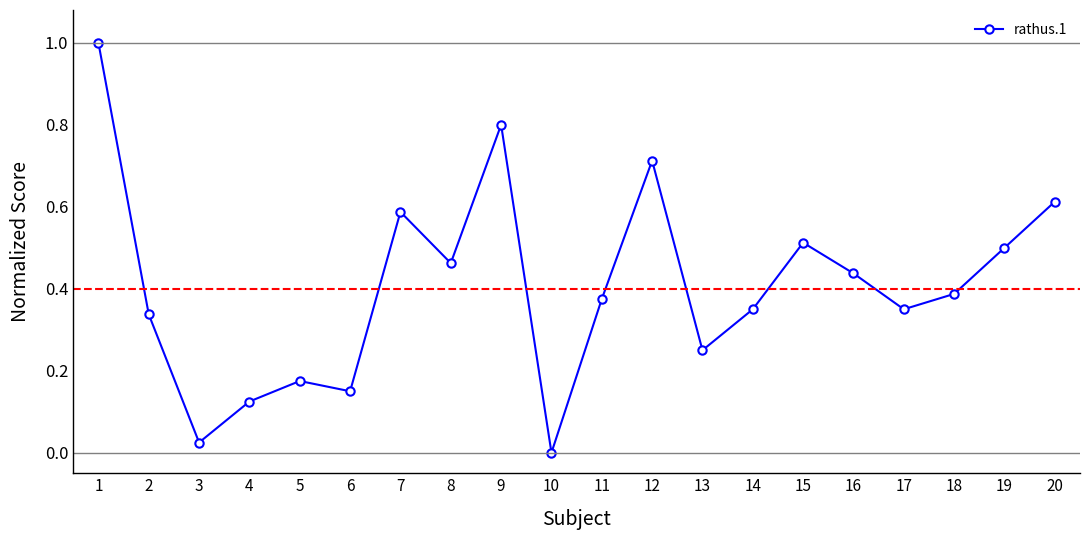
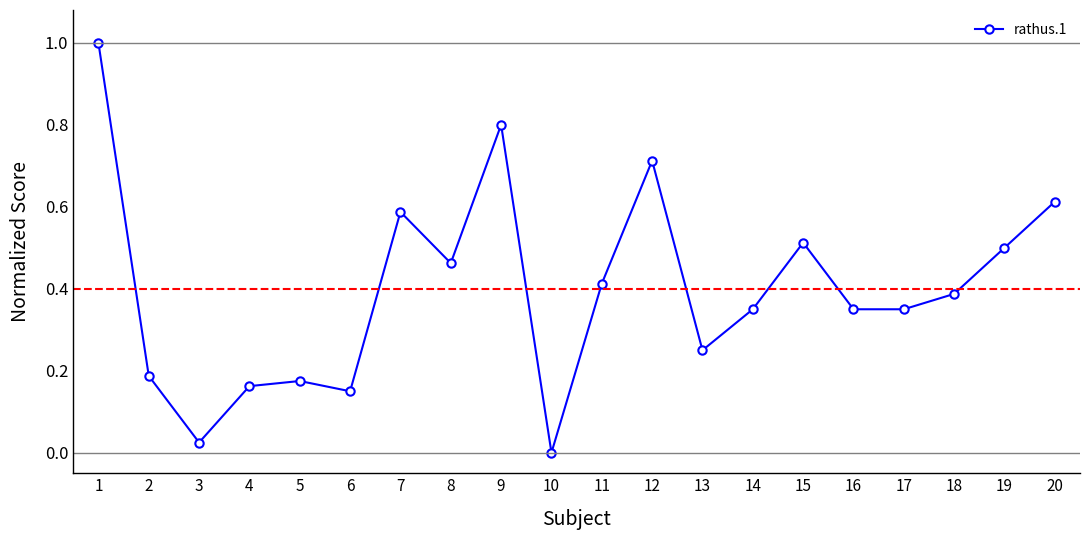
  {
    "1": 1.00,
-   "2": 0.34,
+   "2": 0.19,
    "3": 0.03,
-   "4": 0.13,
+   "4": 0.16,
    "5": 0.18,
    "6": 0.15,
    "7": 0.59,
    "8": 0.46,
    "9": 0.80,
    "10": 0.00,
-   "11": 0.38,
+   "11": 0.41,
    "12": 0.71,
    "13": 0.25,
    "14": 0.35,
    "15": 0.51,
-   "16": 0.44,
+   "16": 0.35,
    "17": 0.35,
    "18": 0.39,
    "19": 0.50,
    "20": 0.61
  }
